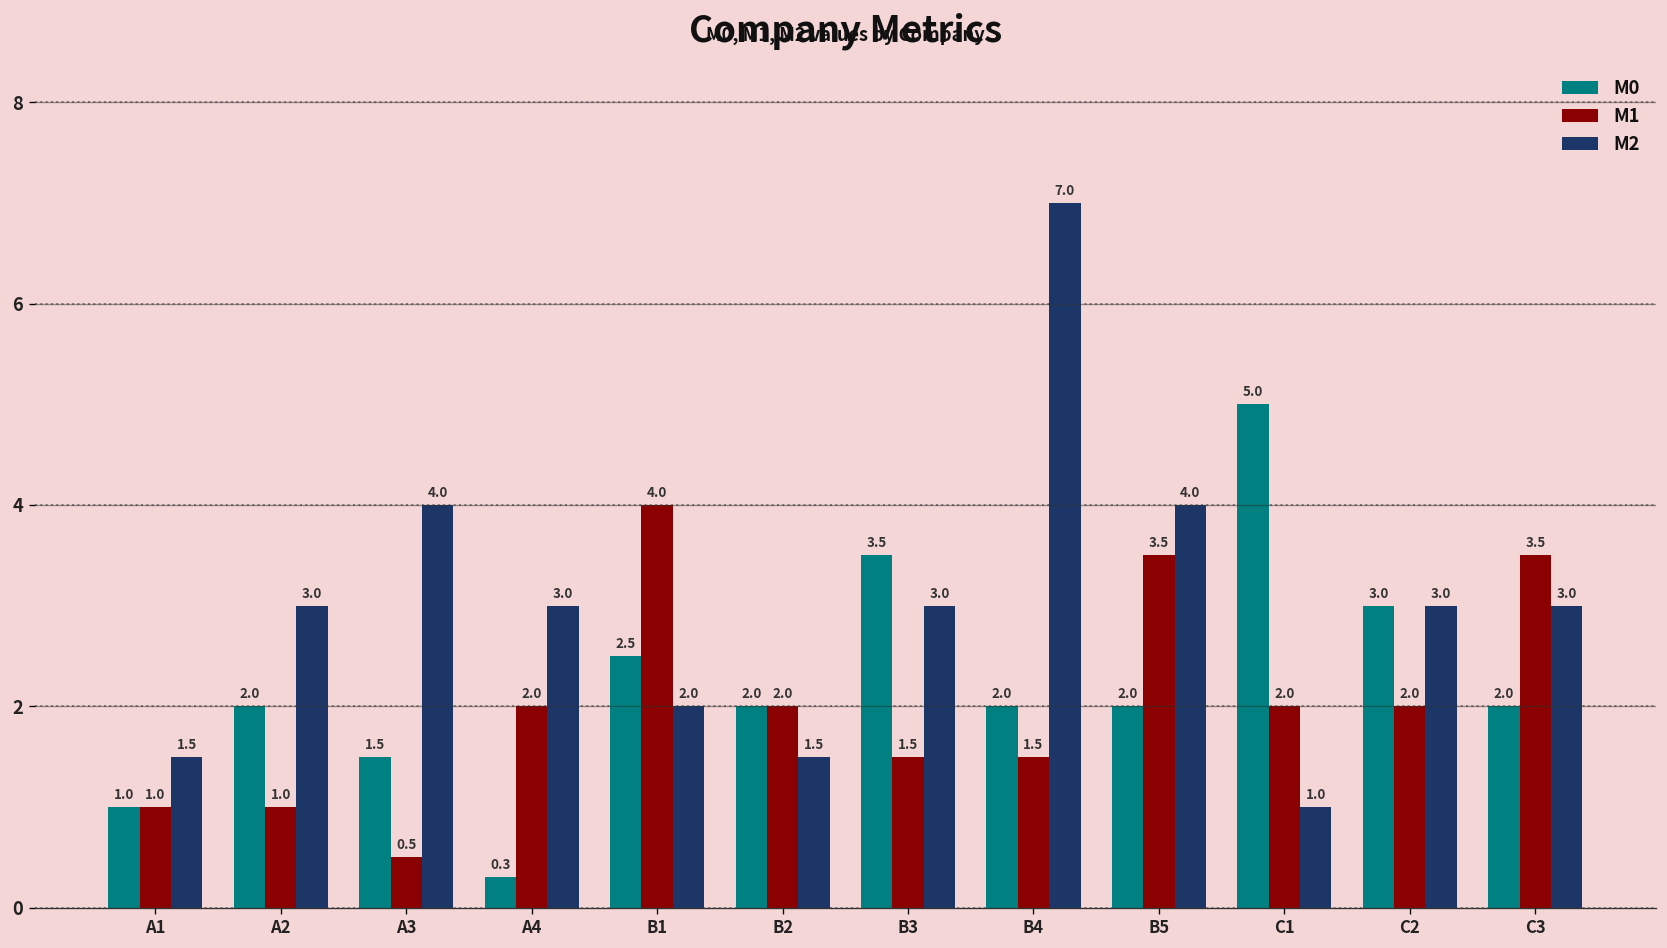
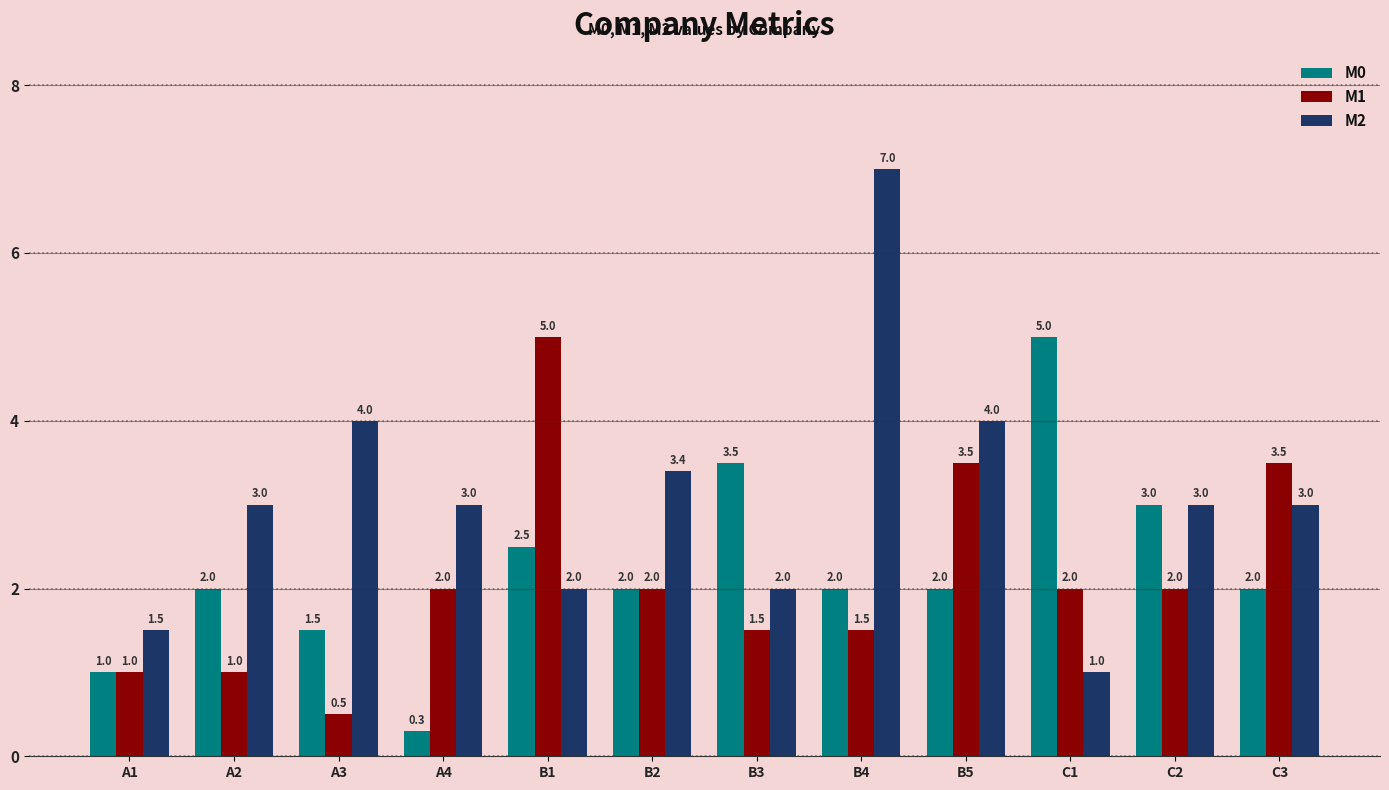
  {
    "M0": {
      "A1": 1.0,
      "A2": 2.0,
      "A3": 1.5,
      "A4": 0.3,
      "B1": 2.5,
      "B2": 2.0,
      "B3": 3.5,
      "B4": 2.0,
      "B5": 2.0,
      "C1": 5.0,
      "C2": 3.0,
      "C3": 2.0
    },
    "M1": {
      "A1": 1.0,
      "A2": 1.0,
      "A3": 0.5,
      "A4": 2.0,
-     "B1": 4.0,
+     "B1": 5.0,
      "B2": 2.0,
      "B3": 1.5,
      "B4": 1.5,
      "B5": 3.5,
      "C1": 2.0,
      "C2": 2.0,
      "C3": 3.5
    },
    "M2": {
      "A1": 1.5,
      "A2": 3.0,
      "A3": 4.0,
      "A4": 3.0,
      "B1": 2.0,
-     "B2": 1.5,
-     "B3": 3.0,
+     "B2": 3.4,
+     "B3": 2.0,
      "B4": 7.0,
      "B5": 4.0,
      "C1": 1.0,
      "C2": 3.0,
      "C3": 3.0
    }
  }
